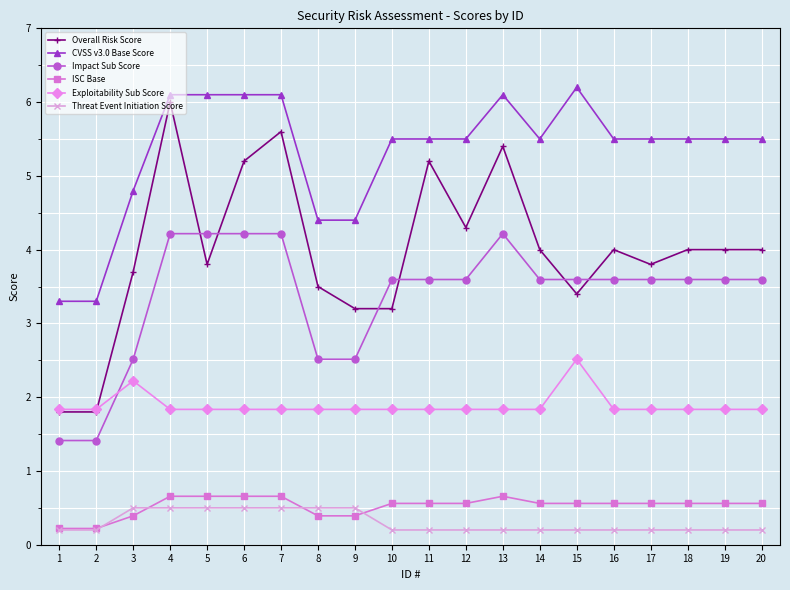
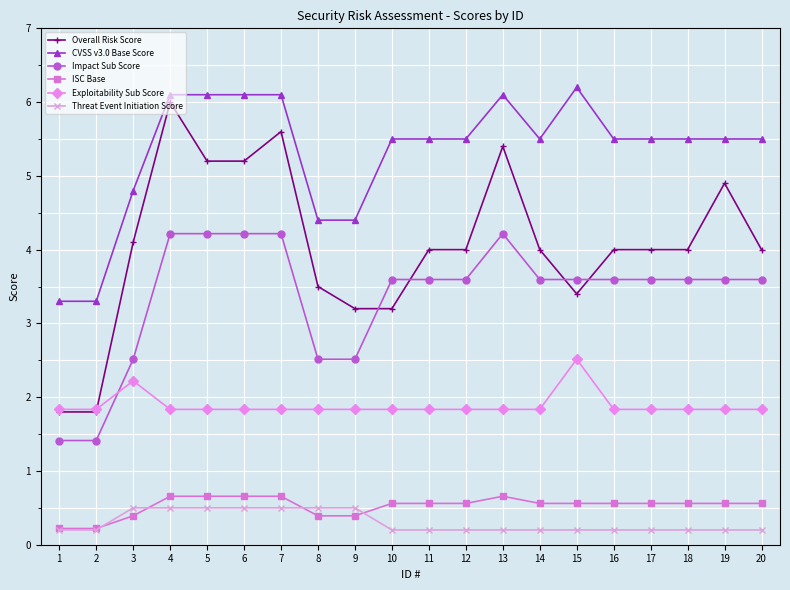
  {
    "Overall Risk Score": {
-     "3": 3.7,
-     "5": 3.8,
+     "3": 4.1,
+     "5": 5.2,
      "6": 5.2,
      "7": 5.6,
      "8": 3.5,
      "9": 3.2,
      "10": 3.2,
-     "11": 5.2,
-     "12": 4.3,
+     "11": 4.0,
+     "12": 4.0,
      "13": 5.4,
      "14": 4.0,
      "15": 3.4,
      "16": 4.0,
-     "17": 3.8,
+     "17": 4.0,
      "18": 4.0,
-     "19": 4.0,
+     "19": 4.9,
      "20": 4.0
    }
  }
